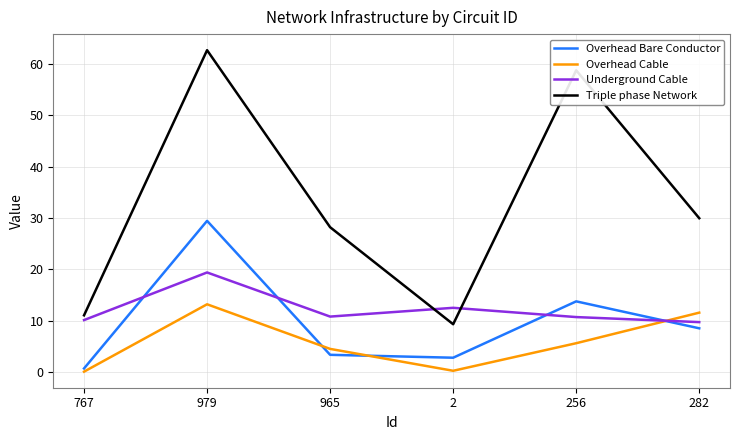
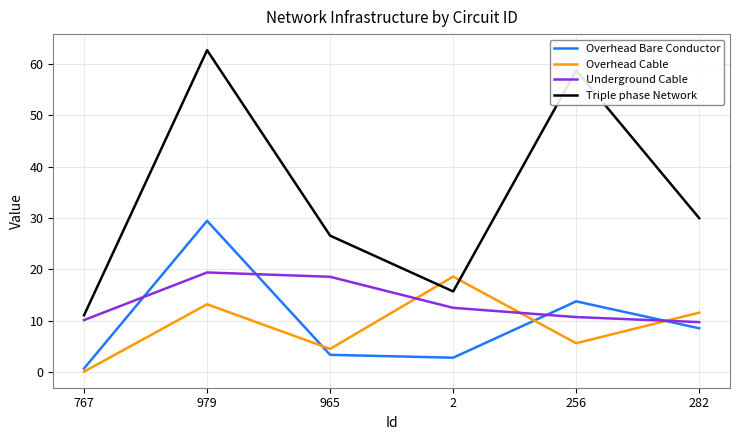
  {
    "Overhead Bare Conductor": {
      "767": 1,
      "979": 29,
      "965": 3,
      "2": 3,
      "256": 14,
      "282": 9
    },
    "Overhead Cable": {
      "767": 0,
      "979": 13,
      "965": 5,
-     "2": 0,
+     "2": 19,
      "256": 6,
      "282": 12
    },
    "Underground Cable": {
      "767": 10,
      "979": 19,
-     "965": 11,
+     "965": 19,
      "2": 13,
      "256": 11,
      "282": 10
    },
    "Triple phase Network": {
      "767": 11,
      "979": 63,
-     "965": 28,
-     "2": 9,
+     "965": 27,
+     "2": 16,
      "282": 30
    }
  }
